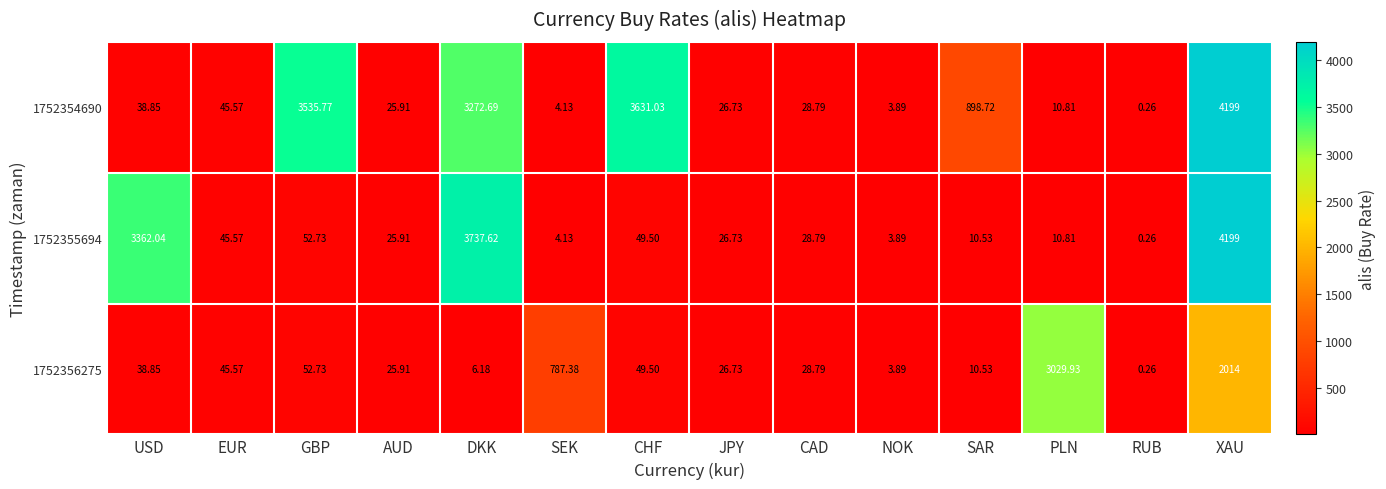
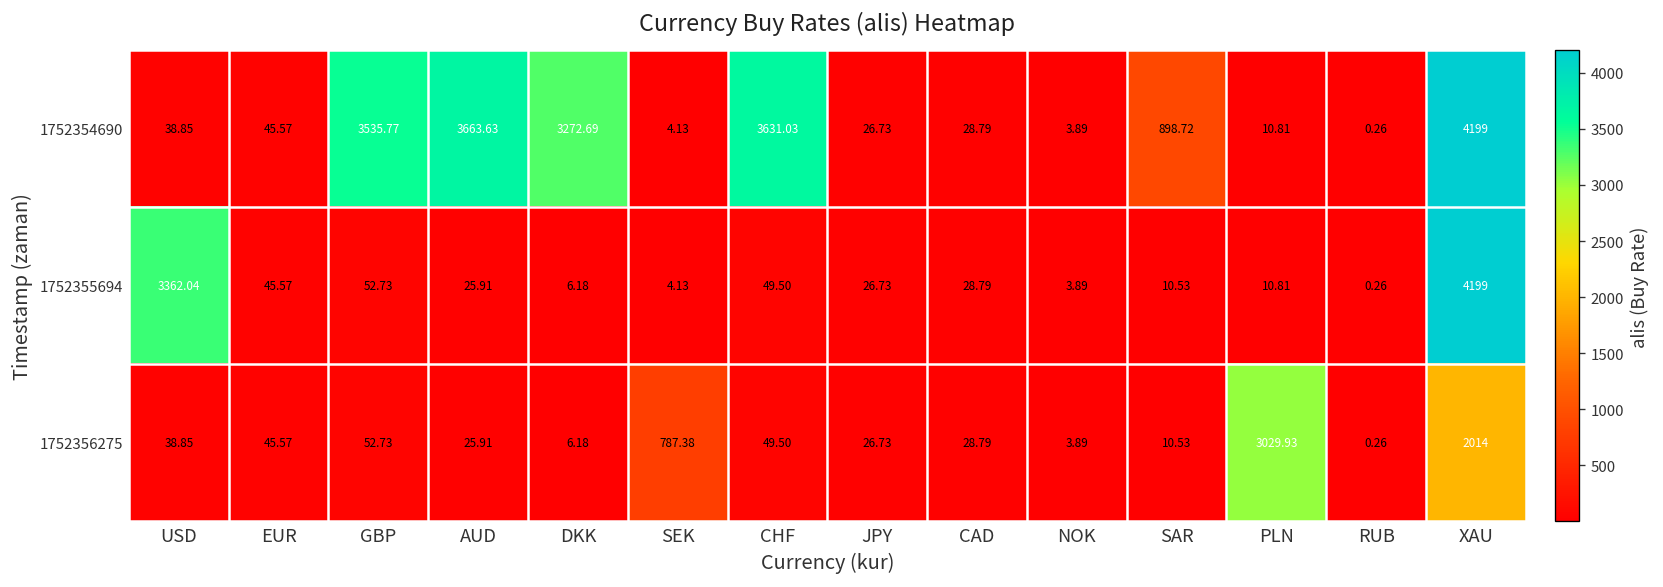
  {
    "1752354690": {
      "USD": 38.85,
      "EUR": 45.57,
      "GBP": 3535.77,
-     "AUD": 25.91,
+     "AUD": 3663.63,
      "DKK": 3272.69,
      "SEK": 4.13,
      "CHF": 3631.03,
      "JPY": 26.73,
      "CAD": 28.79,
      "NOK": 3.89,
      "SAR": 898.72,
      "PLN": 10.81,
      "RUB": 0.26,
      "XAU": 4199
    },
    "1752355694": {
      "USD": 3362.04,
      "EUR": 45.57,
      "GBP": 52.73,
      "AUD": 25.91,
-     "DKK": 3737.62,
+     "DKK": 6.18,
      "SEK": 4.13,
      "CHF": 49.50,
      "JPY": 26.73,
      "CAD": 28.79,
      "NOK": 3.89,
      "SAR": 10.53,
      "PLN": 10.81,
      "RUB": 0.26,
      "XAU": 4199
    },
    "1752356275": {
      "USD": 38.85,
      "EUR": 45.57,
      "GBP": 52.73,
      "AUD": 25.91,
      "DKK": 6.18,
      "SEK": 787.38,
      "CHF": 49.50,
      "JPY": 26.73,
      "CAD": 28.79,
      "NOK": 3.89,
      "SAR": 10.53,
      "PLN": 3029.93,
      "RUB": 0.26,
      "XAU": 2014
    }
  }
